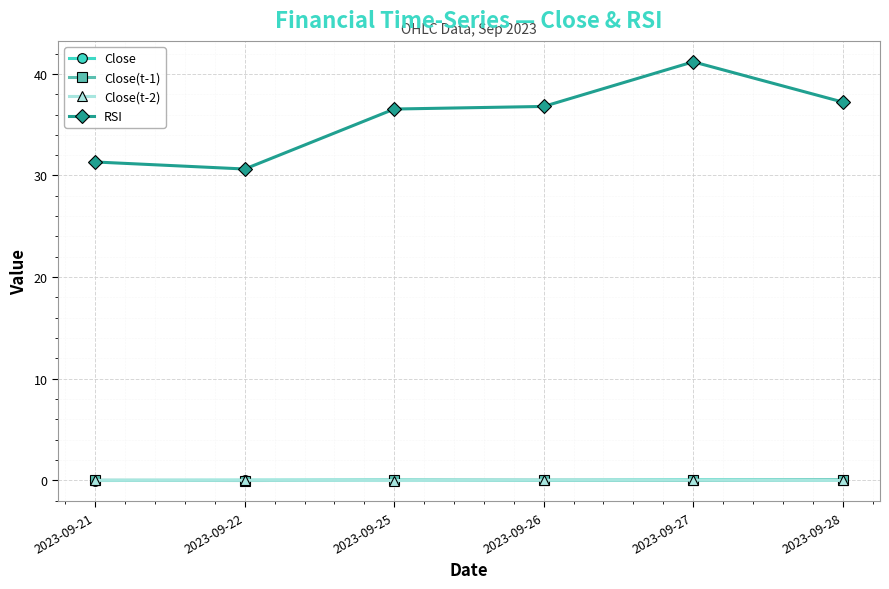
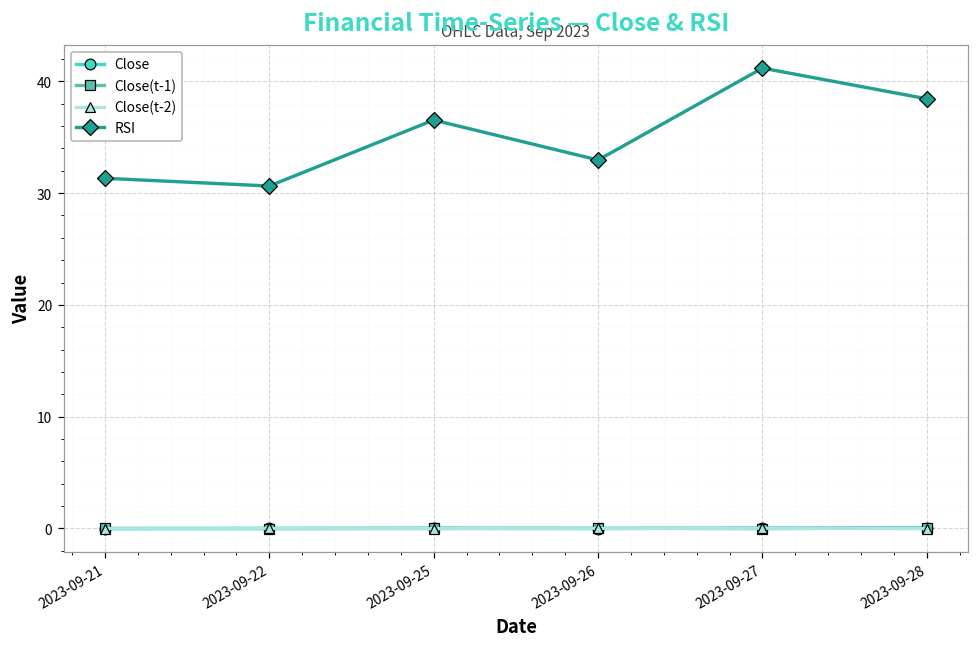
  {
    "RSI": {
      "2023-09-21": 31.3,
      "2023-09-22": 30.6,
      "2023-09-25": 36.5,
-     "2023-09-26": 36.8,
+     "2023-09-26": 33.0,
      "2023-09-27": 41.2,
-     "2023-09-28": 37.2
+     "2023-09-28": 38.4
    }
  }
